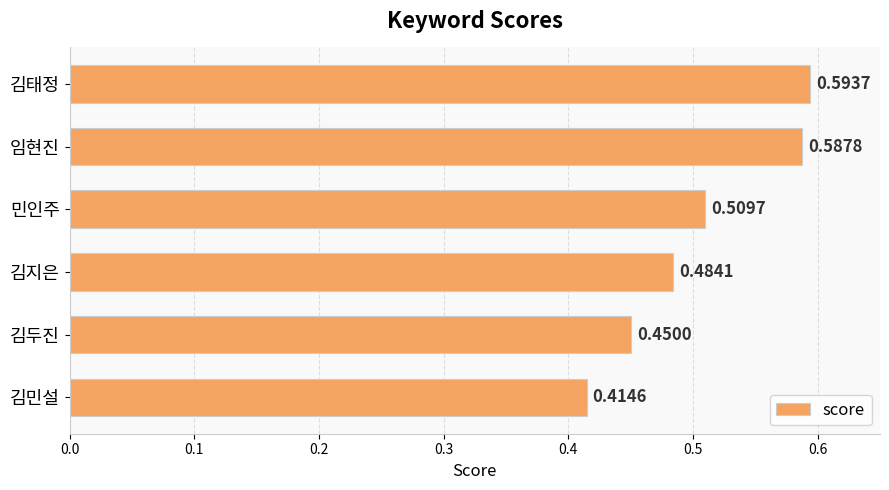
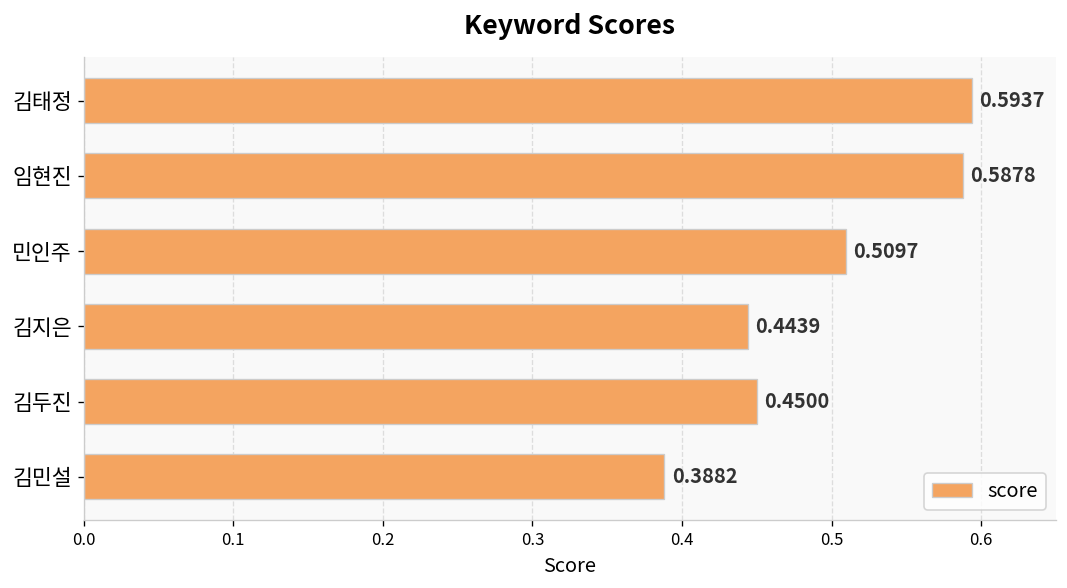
  {
    "김태정": 0.5937,
    "임현진": 0.5878,
    "민인주": 0.5097,
-   "김지은": 0.4841,
+   "김지은": 0.4439,
    "김두진": 0.4500,
-   "김민설": 0.4146
+   "김민설": 0.3882
  }
